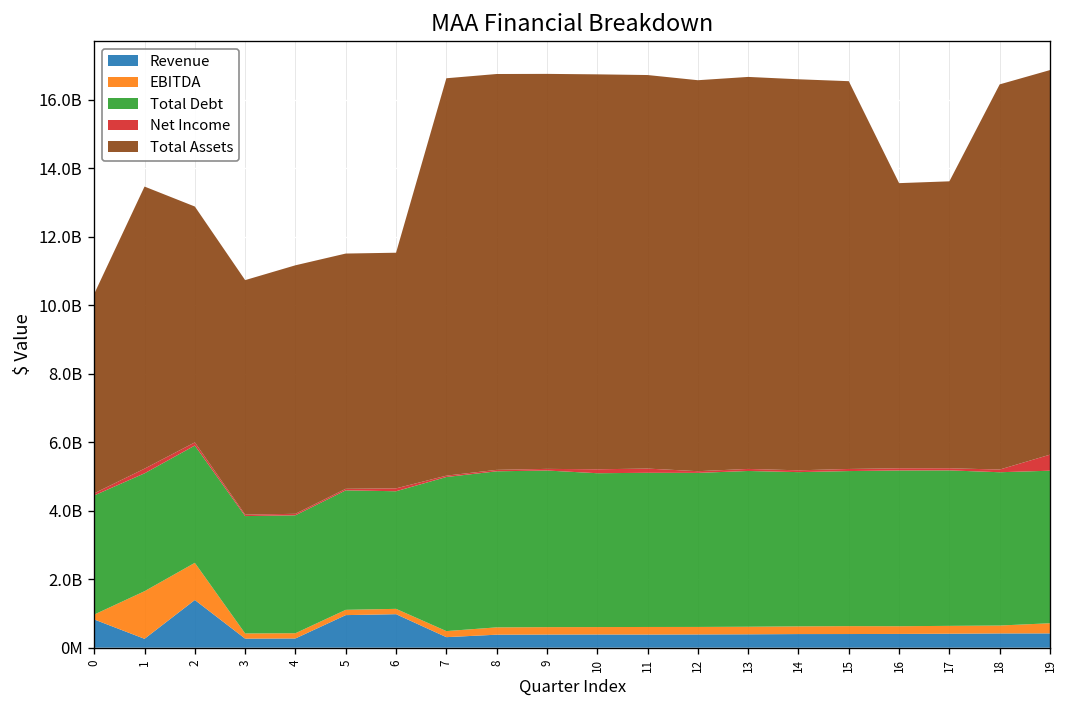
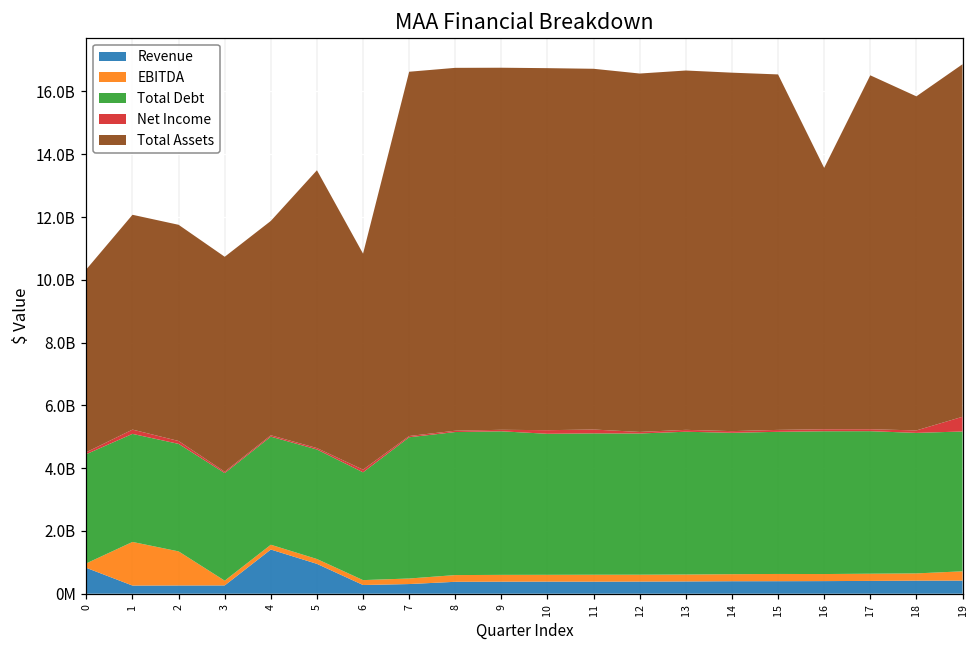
  {
    "Revenue": {
      "0": 800000000,
      "1": 300000000,
-     "2": 1400000000,
+     "2": 300000000,
      "3": 300000000,
-     "4": 300000000,
+     "4": 1400000000,
      "5": 1000000000,
-     "6": 1000000000,
+     "6": 300000000,
      "7": 300000000,
      "8": 400000000,
      "9": 400000000,
      "10": 400000000,
      "11": 400000000,
      "12": 400000000,
      "13": 400000000,
      "14": 400000000,
      "15": 400000000,
      "16": 400000000,
      "17": 400000000,
      "18": 400000000,
      "19": 400000000
    },
    "EBITDA": {
      "0": 100000000,
      "1": 1400000000,
      "2": 1100000000,
      "3": 200000000,
      "4": 200000000,
      "5": 200000000,
      "6": 200000000,
      "7": 200000000,
      "8": 200000000,
      "9": 200000000,
      "10": 200000000,
      "11": 200000000,
      "12": 200000000,
      "13": 200000000,
      "14": 200000000,
      "15": 200000000,
      "16": 200000000,
      "17": 200000000,
      "18": 200000000,
      "19": 300000000
    },
    "Total Debt": {
      "1": 3400000000,
      "2": 3400000000,
      "10": 4500000000,
      "11": 4500000000,
      "19": 4500000000
    },
    "Net Income": {
      "1": 100000000,
      "2": 100000000,
      "10": 100000000,
      "11": 100000000,
      "19": 500000000
    },
    "Total Assets": {
      "0": 5800000000,
-     "1": 8200000000,
+     "1": 6800000000,
      "2": 6900000000,
      "3": 6800000000,
-     "4": 7300000000,
-     "5": 6900000000,
+     "4": 6800000000,
+     "5": 8800000000,
      "6": 6900000000,
      "7": 11600000000,
      "8": 11600000000,
      "9": 11500000000,
      "10": 11500000000,
      "11": 11500000000,
      "12": 11400000000,
      "13": 11400000000,
      "14": 11400000000,
      "15": 11300000000,
      "16": 8300000000,
-     "17": 8400000000,
-     "18": 11200000000,
+     "17": 11300000000,
+     "18": 10600000000,
      "19": 11200000000
    }
  }
